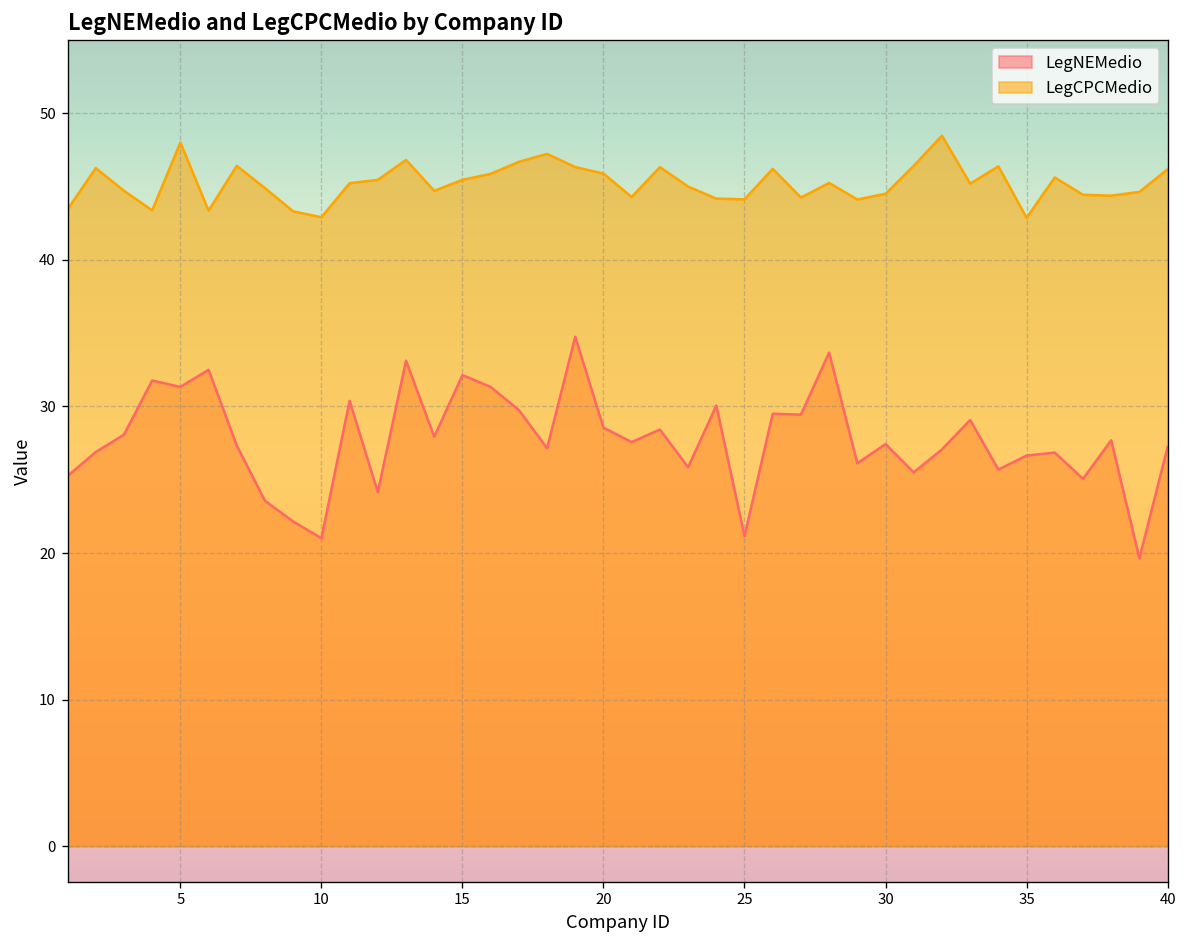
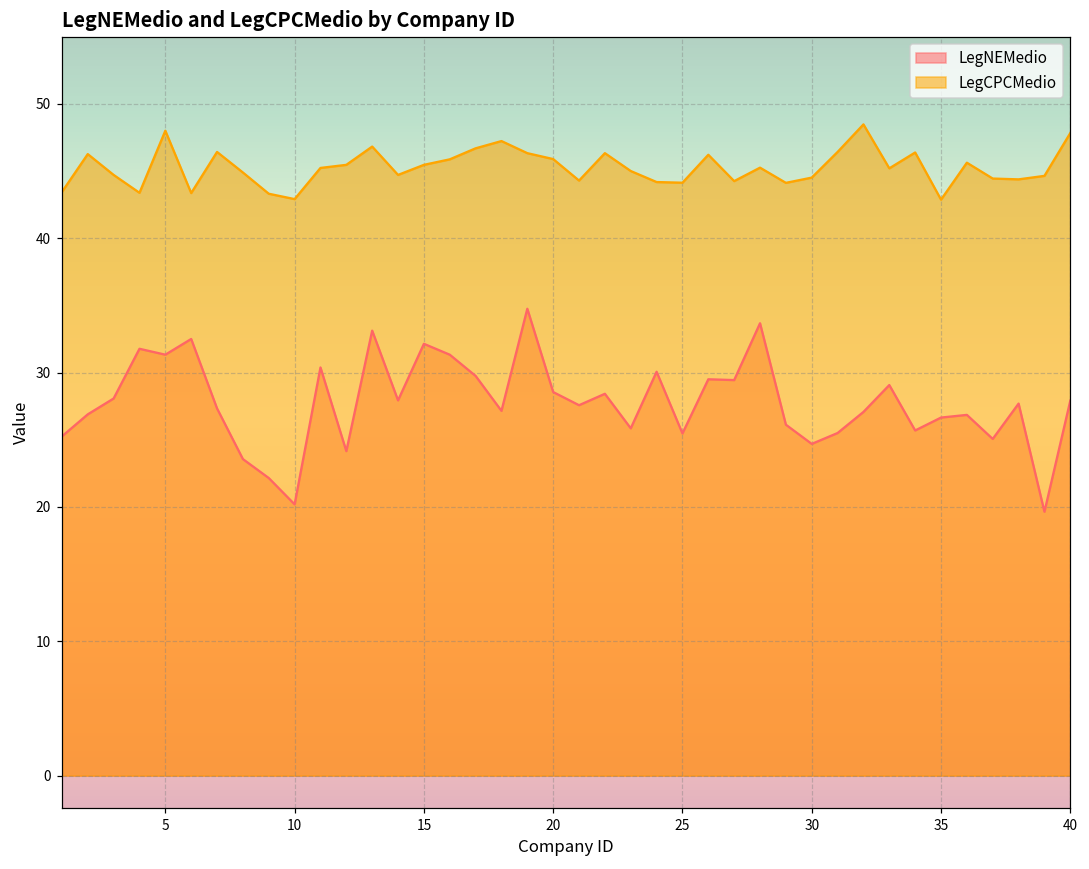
  {
    "LegNEMedio": {
      "5": 31.3,
-     "10": 21.0,
+     "10": 20.2,
      "15": 32.1,
      "20": 28.6,
-     "25": 21.2,
-     "30": 27.4,
+     "25": 25.5,
+     "30": 24.7,
      "35": 26.7,
-     "40": 27.2
+     "40": 27.9
    },
    "LegCPCMedio": {
      "5": 48.0,
      "10": 42.9,
      "15": 45.5,
      "20": 45.9,
      "25": 44.1,
      "30": 44.5,
      "35": 42.9,
-     "40": 46.2
+     "40": 47.8
    }
  }
